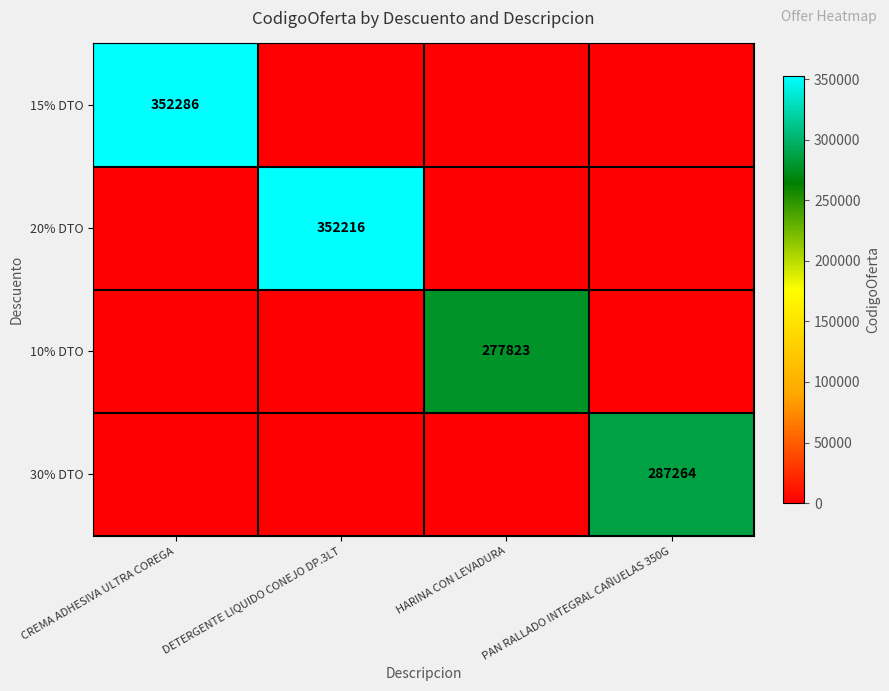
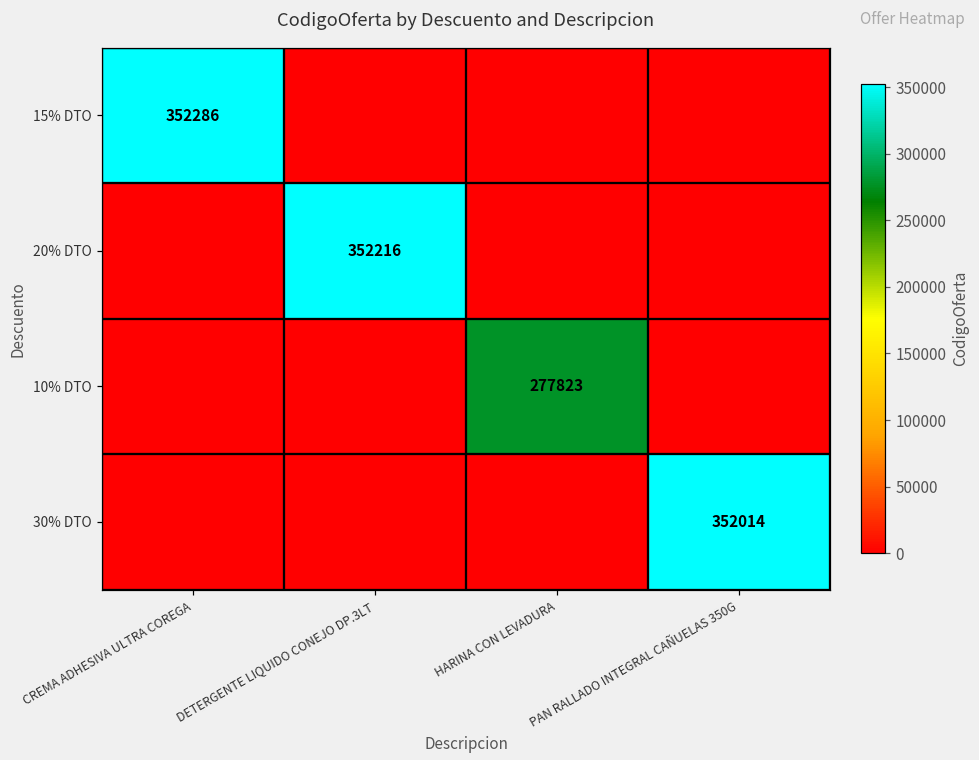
  {
    "15% DTO": {
      "CREMA ADHESIVA ULTRA COREGA": 352286
    },
    "20% DTO": {
      "DETERGENTE LIQUIDO CONEJO DP.3LT": 352216
    },
    "10% DTO": {
      "HARINA CON LEVADURA": 277823
    },
    "30% DTO": {
-     "PAN RALLADO INTEGRAL CAÑUELAS 350G": 287264
+     "PAN RALLADO INTEGRAL CAÑUELAS 350G": 352014
    }
  }
